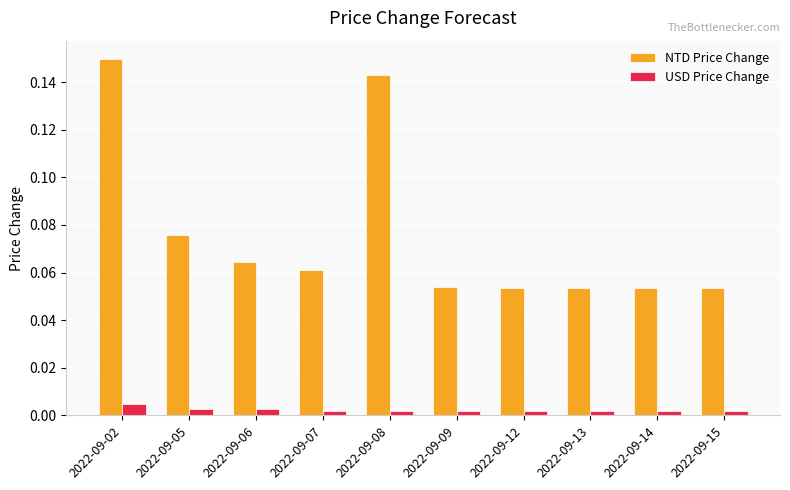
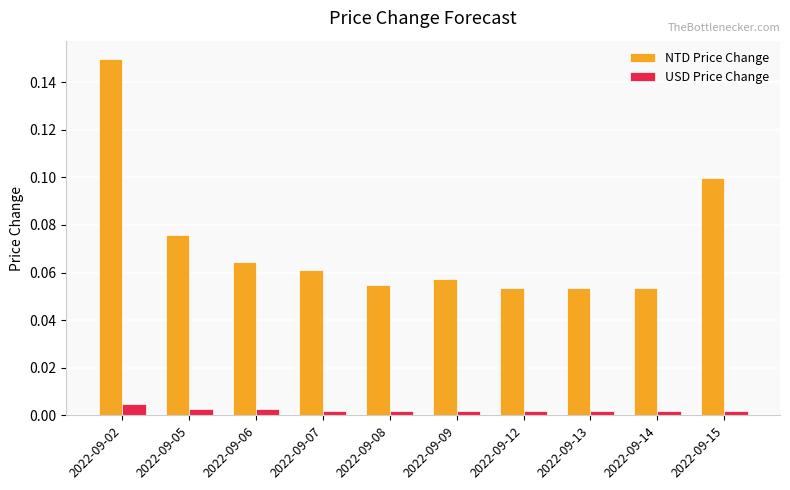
  {
    "NTD Price Change": {
      "2022-09-02": 0.150,
      "2022-09-05": 0.076,
      "2022-09-06": 0.065,
      "2022-09-07": 0.061,
-     "2022-09-08": 0.143,
-     "2022-09-09": 0.054,
+     "2022-09-08": 0.055,
+     "2022-09-09": 0.057,
      "2022-09-12": 0.054,
      "2022-09-13": 0.054,
      "2022-09-14": 0.054,
-     "2022-09-15": 0.054
+     "2022-09-15": 0.100
    },
    "USD Price Change": {
      "2022-09-02": 0.005,
      "2022-09-05": 0.003,
      "2022-09-06": 0.003,
      "2022-09-07": 0.002,
      "2022-09-08": 0.002,
      "2022-09-09": 0.002,
      "2022-09-12": 0.002,
      "2022-09-13": 0.002,
      "2022-09-14": 0.002,
      "2022-09-15": 0.002
    }
  }
